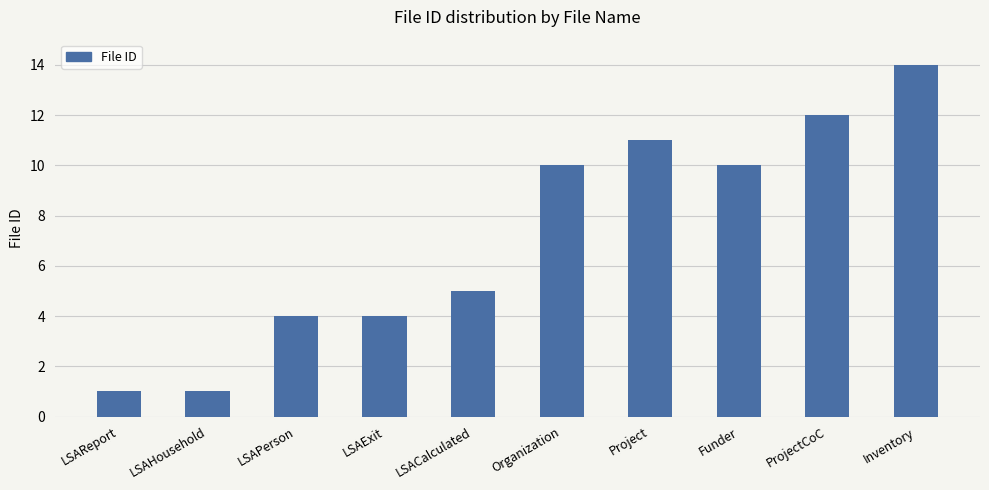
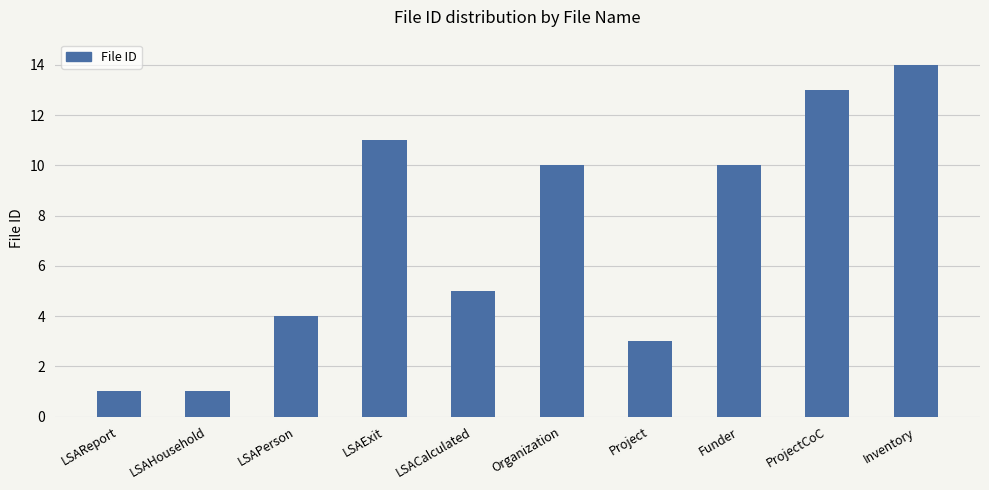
  {
    "LSAReport": 1,
    "LSAHousehold": 1,
    "LSAPerson": 4,
-   "LSAExit": 4,
+   "LSAExit": 11,
    "LSACalculated": 5,
    "Organization": 10,
-   "Project": 11,
+   "Project": 3,
    "Funder": 10,
-   "ProjectCoC": 12,
+   "ProjectCoC": 13,
    "Inventory": 14
  }
